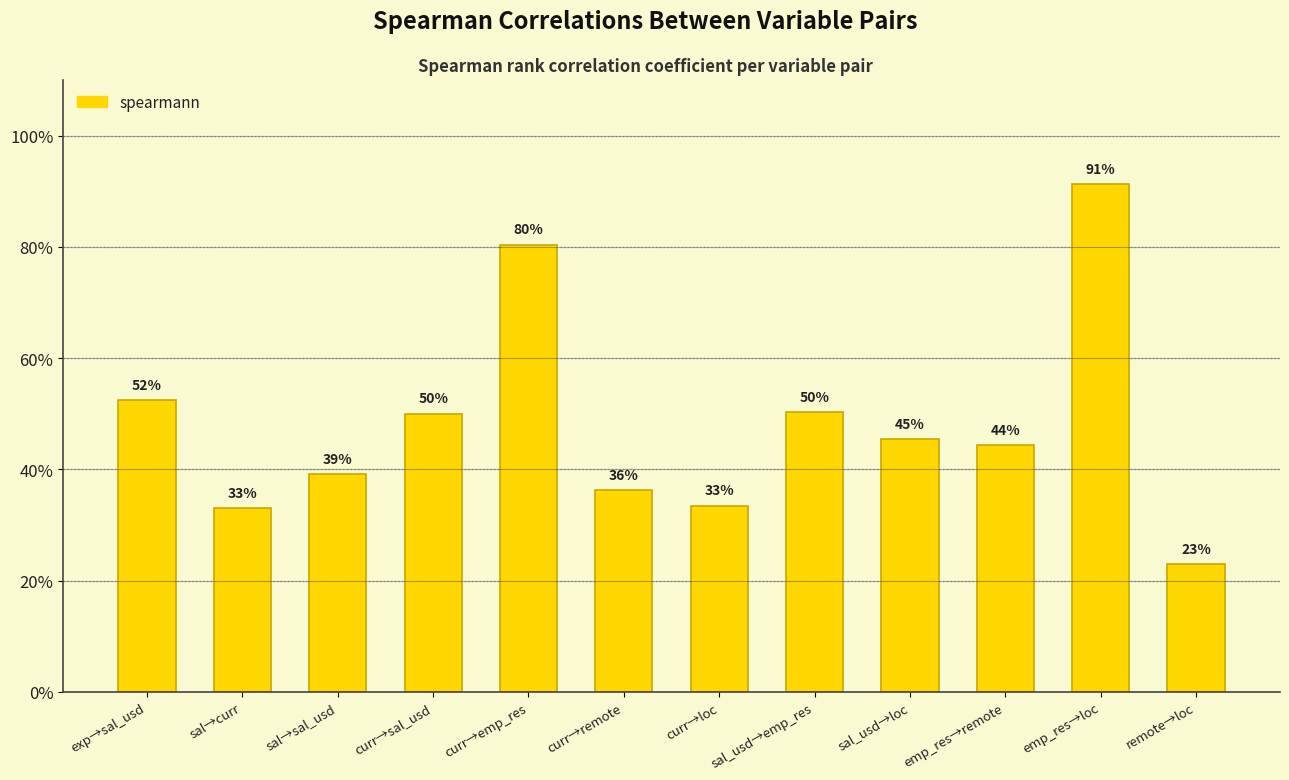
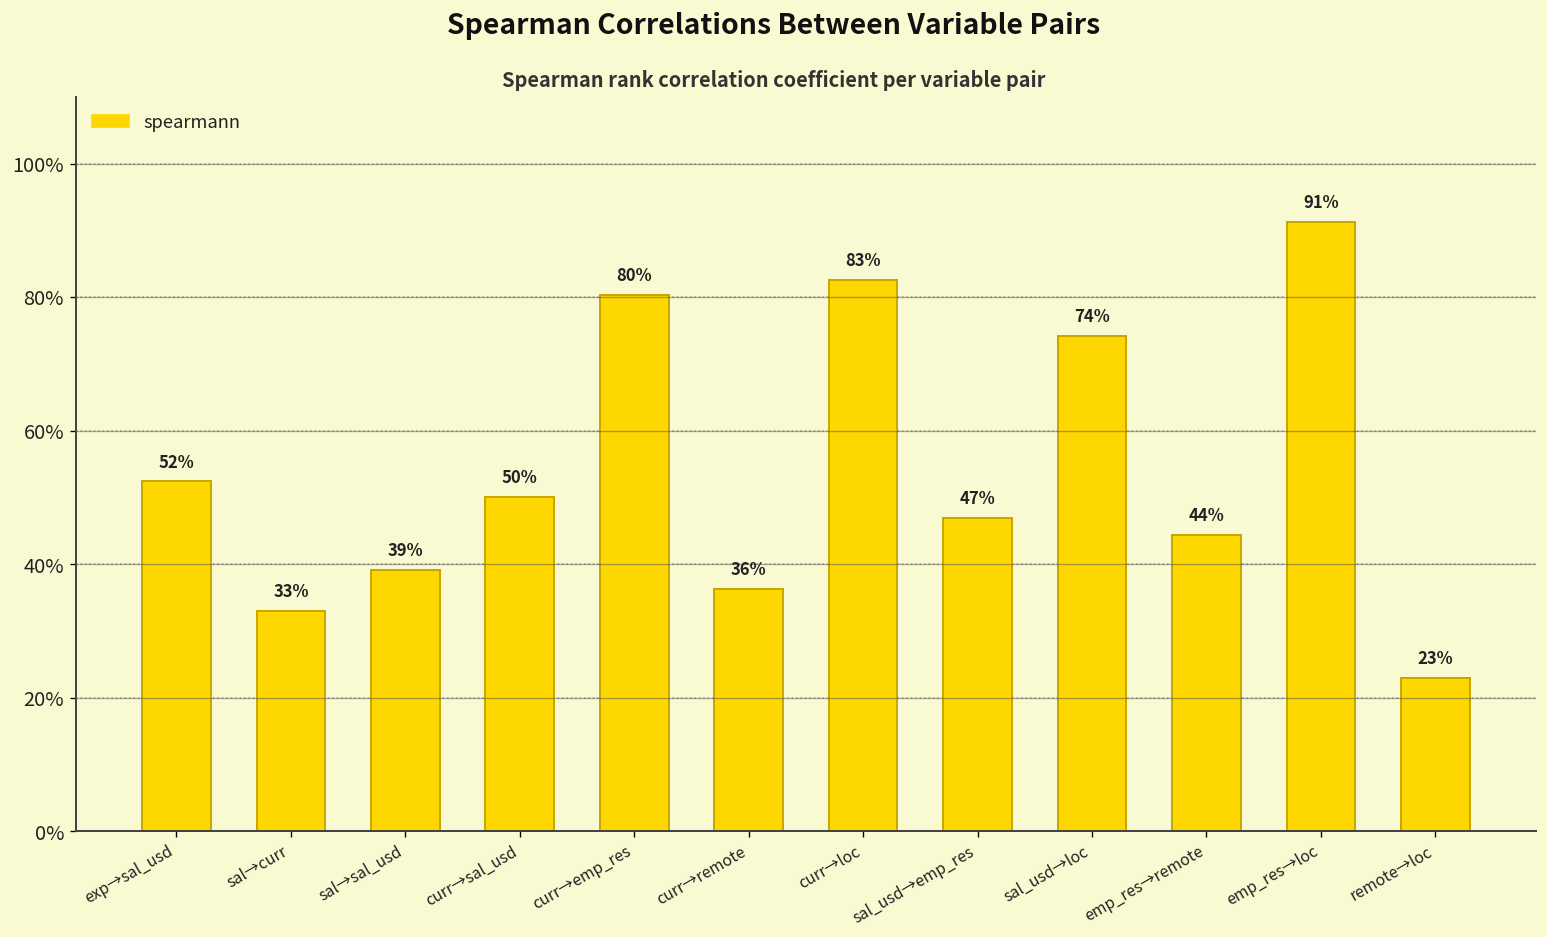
  {
    "exp→sal_usd": "52%",
    "sal→curr": "33%",
    "sal→sal_usd": "39%",
    "curr→sal_usd": "50%",
    "curr→emp_res": "80%",
    "curr→remote": "36%",
-   "curr→loc": "33%",
-   "sal_usd→emp_res": "50%",
-   "sal_usd→loc": "45%",
+   "curr→loc": "83%",
+   "sal_usd→emp_res": "47%",
+   "sal_usd→loc": "74%",
    "emp_res→remote": "44%",
    "emp_res→loc": "91%",
    "remote→loc": "23%"
  }
